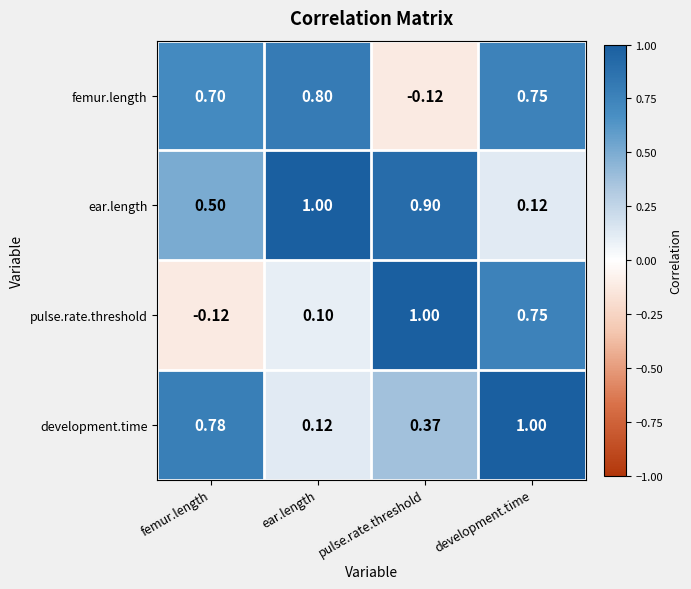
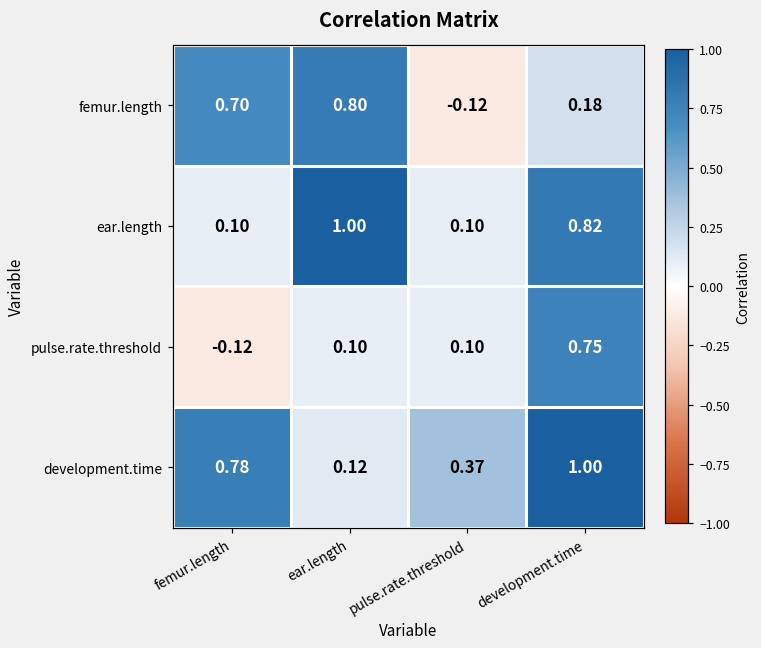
  {
    "femur.length": {
      "femur.length": 0.70,
      "ear.length": 0.80,
      "pulse.rate.threshold": -0.12,
-     "development.time": 0.75
+     "development.time": 0.18
    },
    "ear.length": {
-     "femur.length": 0.50,
+     "femur.length": 0.10,
      "ear.length": 1.00,
-     "pulse.rate.threshold": 0.90,
-     "development.time": 0.12
+     "pulse.rate.threshold": 0.10,
+     "development.time": 0.82
    },
    "pulse.rate.threshold": {
      "femur.length": -0.12,
      "ear.length": 0.10,
-     "pulse.rate.threshold": 1.00,
+     "pulse.rate.threshold": 0.10,
      "development.time": 0.75
    },
    "development.time": {
      "femur.length": 0.78,
      "ear.length": 0.12,
      "pulse.rate.threshold": 0.37,
      "development.time": 1.00
    }
  }
